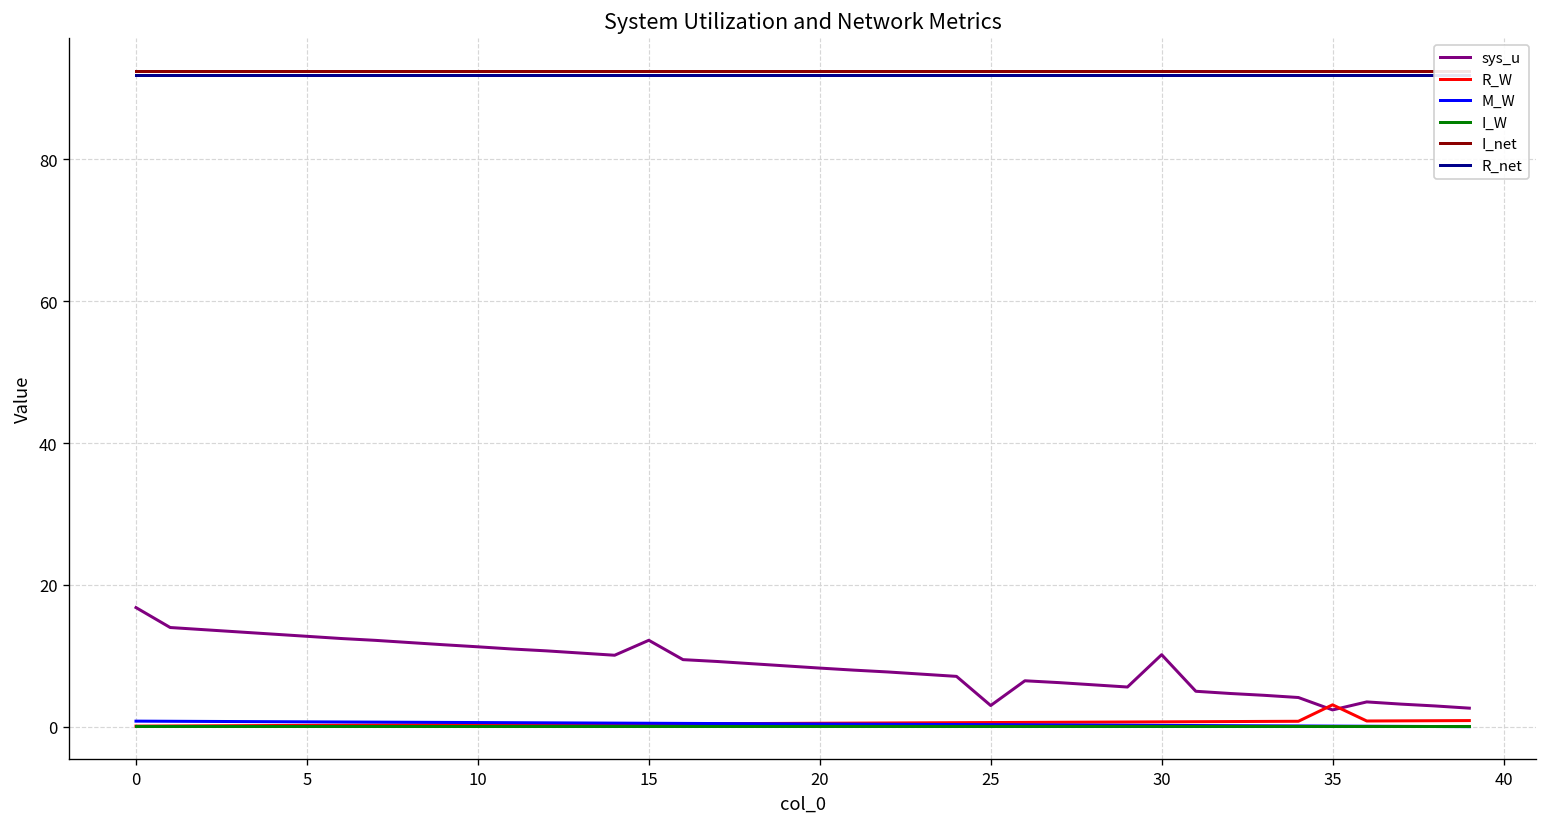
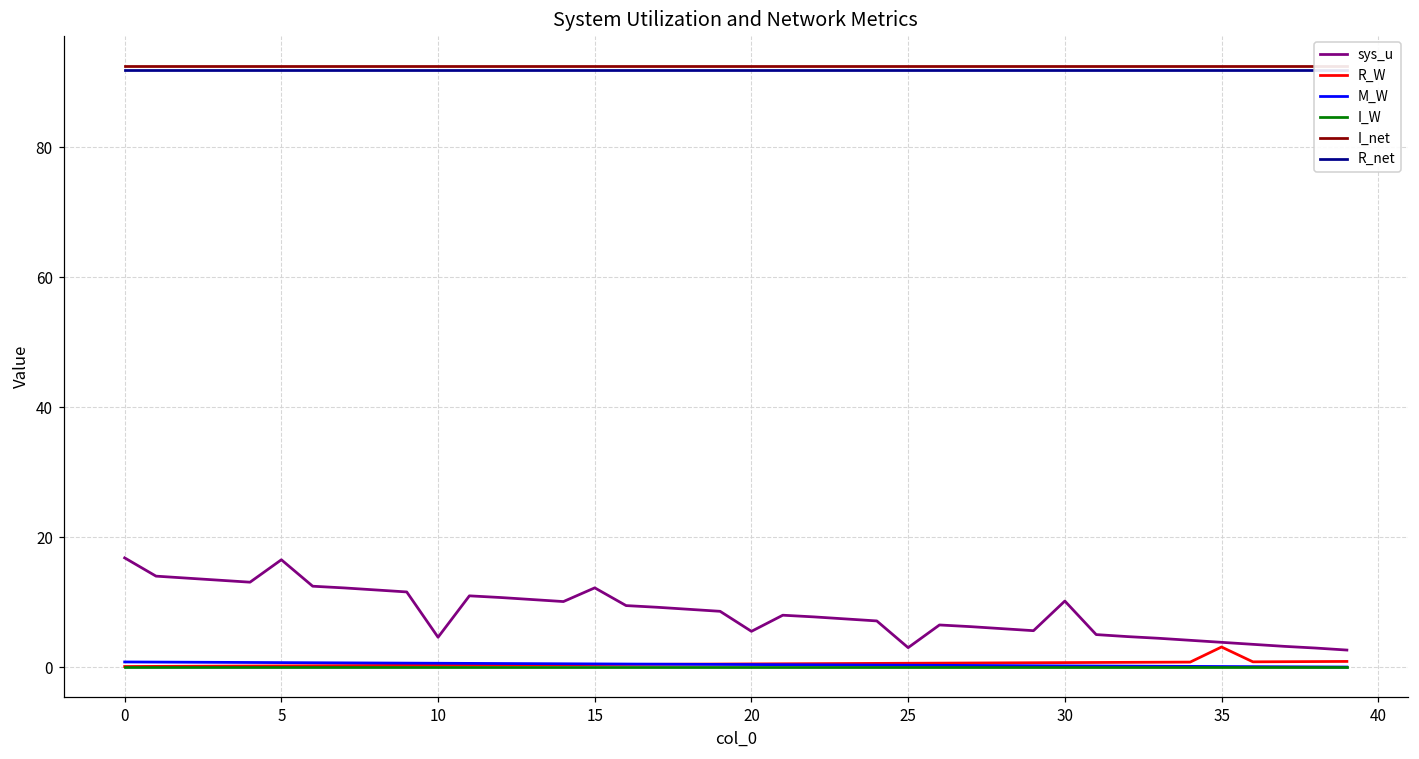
  {
    "sys_u": {
      "0": 17,
-     "5": 13,
-     "10": 11,
+     "5": 17,
+     "10": 5,
      "15": 12,
-     "20": 8,
+     "20": 6,
      "25": 3,
      "30": 10,
-     "35": 2
+     "35": 4
    },
    "R_W": {
      "30": 1,
      "35": 3
    },
    "M_W": {
      "0": 1,
      "5": 1
    },
    "I_net": {
      "0": 93,
      "5": 93,
      "10": 93,
      "15": 93,
      "20": 93,
      "25": 93,
      "30": 93,
      "35": 93
    },
    "R_net": {
      "0": 92,
      "5": 92,
      "10": 92,
      "15": 92,
      "20": 92,
      "25": 92,
      "30": 92,
      "35": 92
    }
  }
